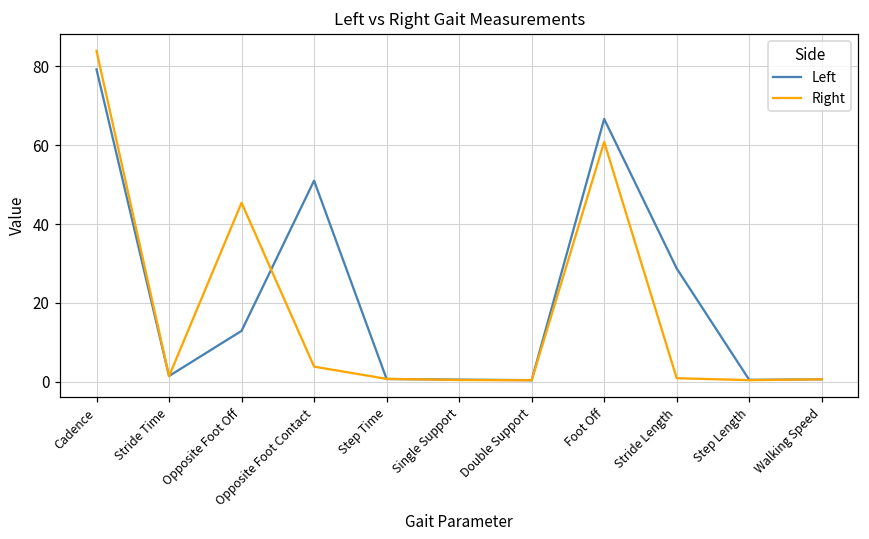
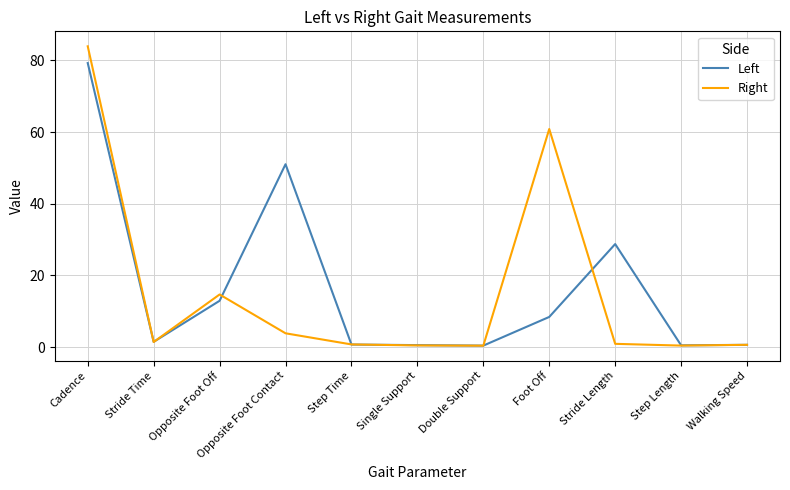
  {
    "Left": {
      "Cadence": 79,
      "Opposite Foot Off": 13,
      "Opposite Foot Contact": 51,
-     "Foot Off": 67,
+     "Foot Off": 8,
      "Stride Length": 29
    },
    "Right": {
      "Cadence": 84,
-     "Opposite Foot Off": 45,
+     "Opposite Foot Off": 15,
      "Opposite Foot Contact": 4,
      "Foot Off": 61,
      "Stride Length": 1
    }
  }
